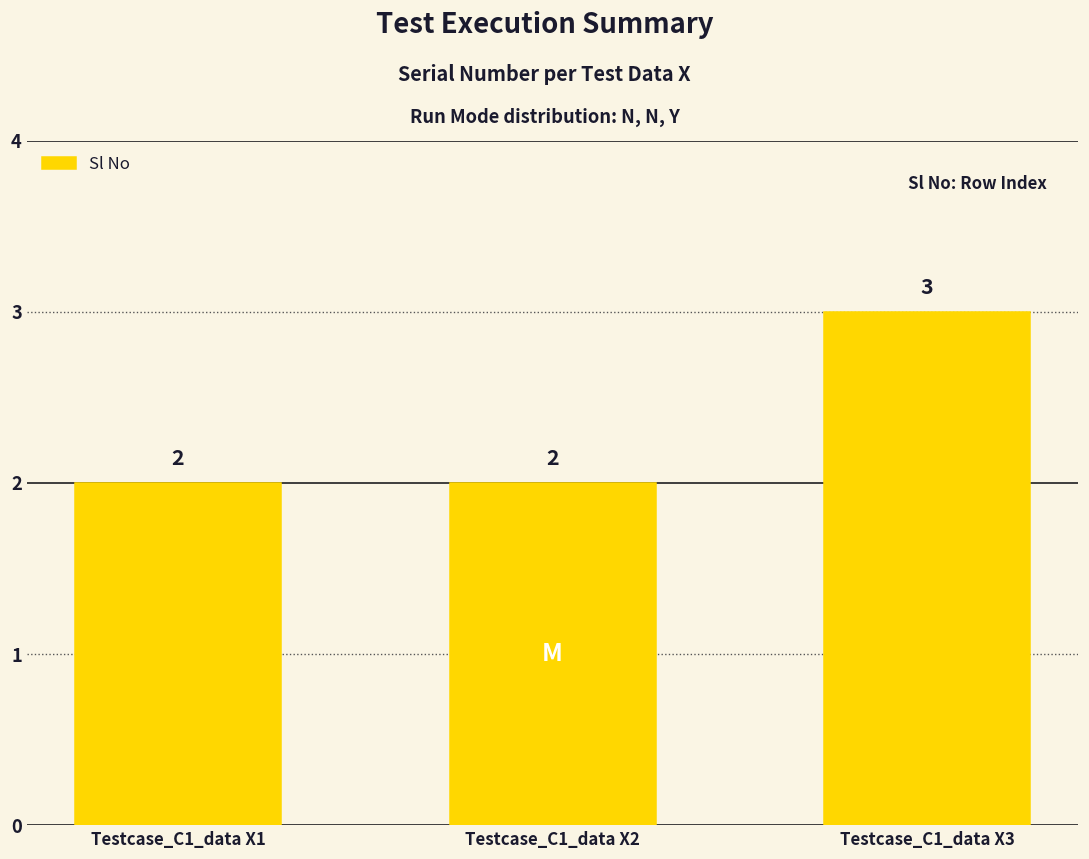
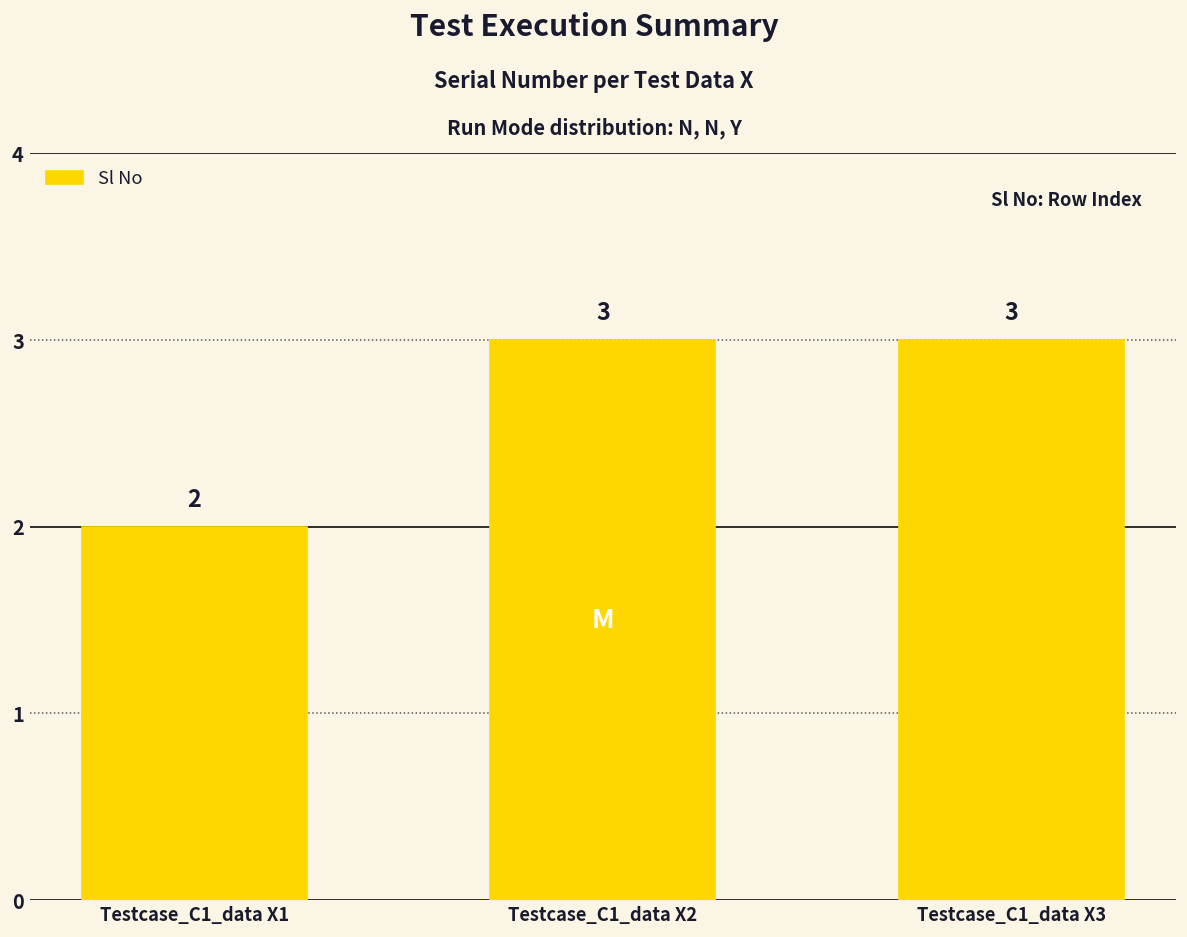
  {
    "Testcase_C1_data X1": 2,
-   "Testcase_C1_data X2": 2,
+   "Testcase_C1_data X2": 3,
    "Testcase_C1_data X3": 3
  }
